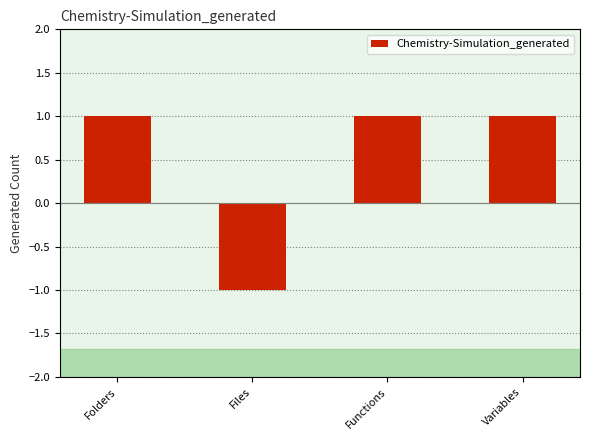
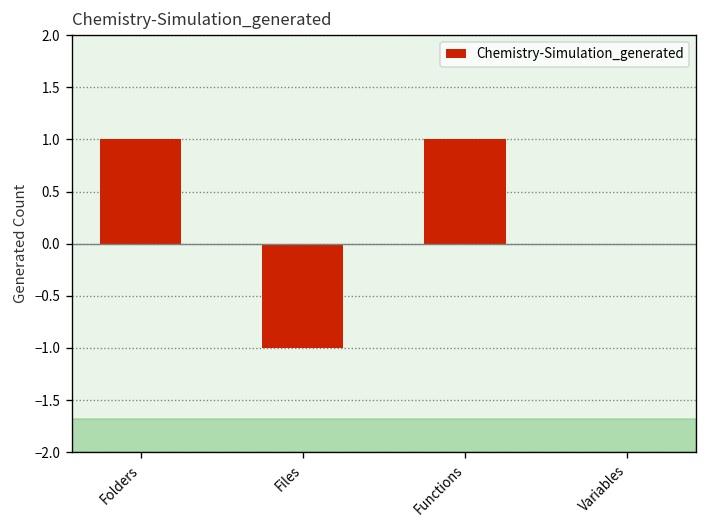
  {
    "Folders": 1,
    "Files": -1,
    "Functions": 1,
-   "Variables": 1
+   "Variables": 0
  }
